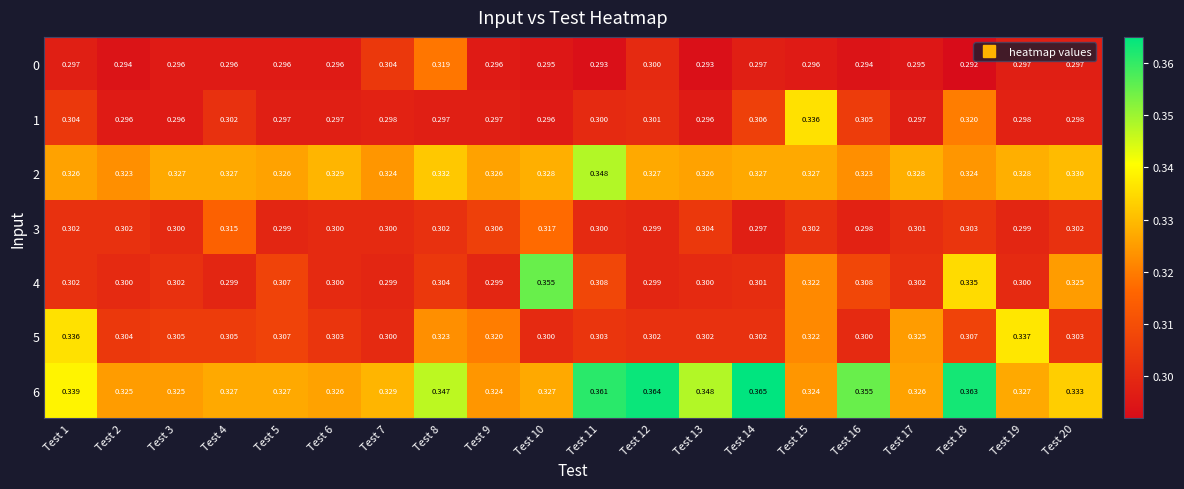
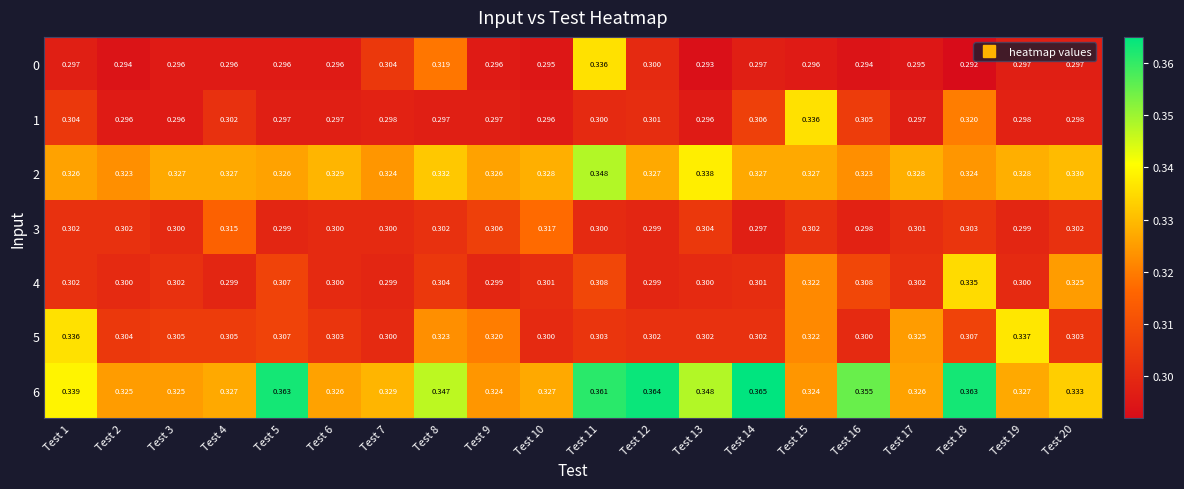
  {
    "0": {
      "Test 1": 0.297,
      "Test 2": 0.294,
      "Test 3": 0.296,
      "Test 4": 0.296,
      "Test 5": 0.296,
      "Test 6": 0.296,
      "Test 7": 0.304,
      "Test 8": 0.319,
      "Test 9": 0.296,
      "Test 10": 0.295,
-     "Test 11": 0.293,
+     "Test 11": 0.336,
      "Test 12": 0.300,
      "Test 13": 0.293,
      "Test 14": 0.297,
      "Test 15": 0.296,
      "Test 16": 0.294,
      "Test 17": 0.295
    },
    "1": {
      "Test 1": 0.304,
      "Test 2": 0.296,
      "Test 3": 0.296,
      "Test 4": 0.302,
      "Test 5": 0.297,
      "Test 6": 0.297,
      "Test 7": 0.298,
      "Test 8": 0.297,
      "Test 9": 0.297,
      "Test 10": 0.296,
      "Test 11": 0.300,
      "Test 12": 0.301,
      "Test 13": 0.296,
      "Test 14": 0.306,
      "Test 15": 0.336,
      "Test 16": 0.305,
      "Test 17": 0.297,
      "Test 18": 0.320,
      "Test 19": 0.298,
      "Test 20": 0.298
    },
    "2": {
      "Test 1": 0.326,
      "Test 2": 0.323,
      "Test 3": 0.327,
      "Test 4": 0.327,
      "Test 5": 0.326,
      "Test 6": 0.329,
      "Test 7": 0.324,
      "Test 8": 0.332,
      "Test 9": 0.326,
      "Test 10": 0.328,
      "Test 11": 0.348,
      "Test 12": 0.327,
-     "Test 13": 0.326,
+     "Test 13": 0.338,
      "Test 14": 0.327,
      "Test 15": 0.327,
      "Test 16": 0.323,
      "Test 17": 0.328,
      "Test 18": 0.324,
      "Test 19": 0.328,
      "Test 20": 0.330
    },
    "3": {
      "Test 1": 0.302,
      "Test 2": 0.302,
      "Test 3": 0.300,
      "Test 4": 0.315,
      "Test 5": 0.299,
      "Test 6": 0.300,
      "Test 7": 0.300,
      "Test 8": 0.302,
      "Test 9": 0.306,
      "Test 10": 0.317,
      "Test 11": 0.300,
      "Test 12": 0.299,
      "Test 13": 0.304,
      "Test 14": 0.297,
      "Test 15": 0.302,
      "Test 16": 0.298,
      "Test 17": 0.301,
      "Test 18": 0.303,
      "Test 19": 0.299,
      "Test 20": 0.302
    },
    "4": {
      "Test 1": 0.302,
      "Test 2": 0.300,
      "Test 3": 0.302,
      "Test 4": 0.299,
      "Test 5": 0.307,
      "Test 6": 0.300,
      "Test 7": 0.299,
      "Test 8": 0.304,
      "Test 9": 0.299,
-     "Test 10": 0.355,
+     "Test 10": 0.301,
      "Test 11": 0.308,
      "Test 12": 0.299,
      "Test 13": 0.300,
      "Test 14": 0.301,
      "Test 15": 0.322,
      "Test 16": 0.308,
      "Test 17": 0.302,
      "Test 18": 0.335,
      "Test 19": 0.300,
      "Test 20": 0.325
    },
    "5": {
      "Test 1": 0.336,
      "Test 2": 0.304,
      "Test 3": 0.305,
      "Test 4": 0.305,
      "Test 5": 0.307,
      "Test 6": 0.303,
      "Test 7": 0.300,
      "Test 8": 0.323,
      "Test 9": 0.320,
      "Test 10": 0.300,
      "Test 11": 0.303,
      "Test 12": 0.302,
      "Test 13": 0.302,
      "Test 14": 0.302,
      "Test 15": 0.322,
      "Test 16": 0.300,
      "Test 17": 0.325,
      "Test 18": 0.307,
      "Test 19": 0.337,
      "Test 20": 0.303
    },
    "6": {
      "Test 1": 0.339,
      "Test 2": 0.325,
      "Test 3": 0.325,
      "Test 4": 0.327,
-     "Test 5": 0.327,
+     "Test 5": 0.363,
      "Test 6": 0.326,
      "Test 7": 0.329,
      "Test 8": 0.347,
      "Test 9": 0.324,
      "Test 10": 0.327,
      "Test 11": 0.361,
      "Test 12": 0.364,
      "Test 13": 0.348,
      "Test 14": 0.365,
      "Test 15": 0.324,
      "Test 16": 0.355,
      "Test 17": 0.326,
      "Test 18": 0.363,
      "Test 19": 0.327,
      "Test 20": 0.333
    }
  }
